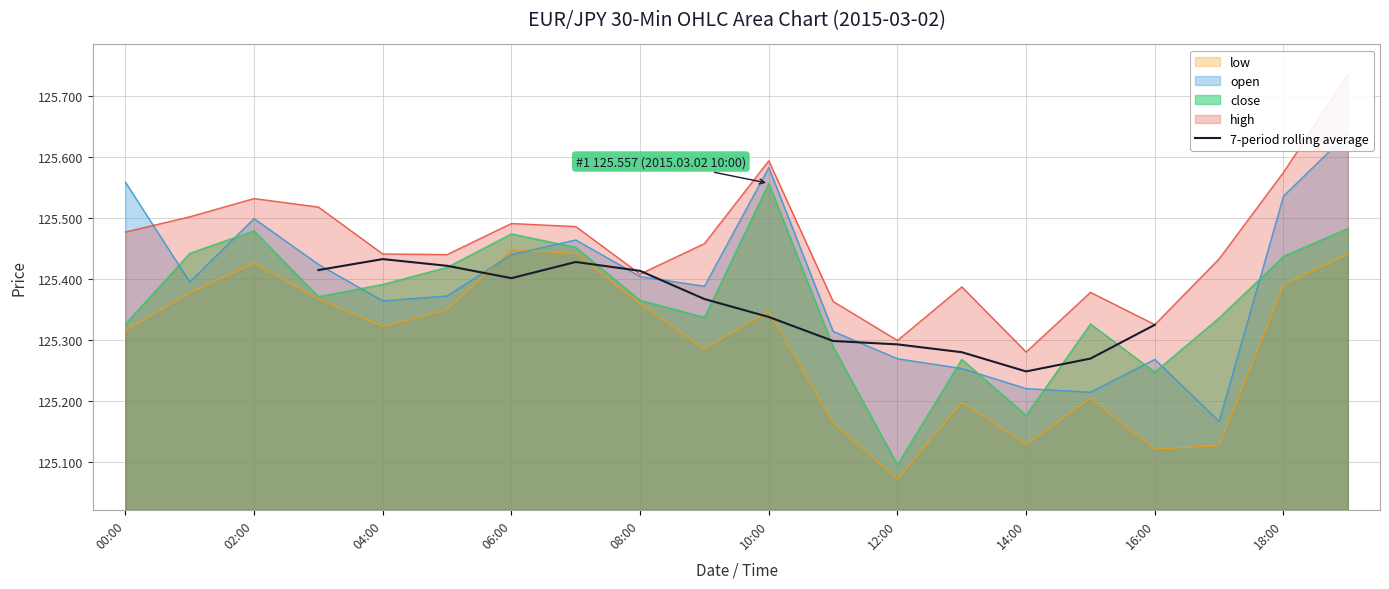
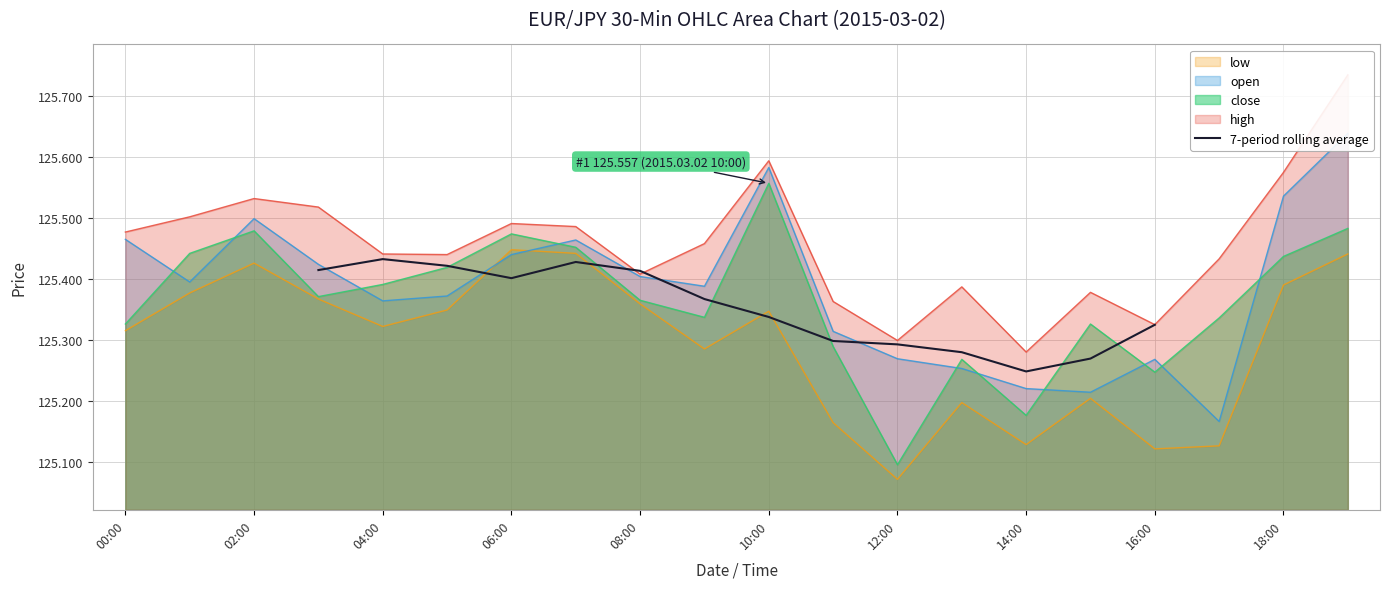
  {
    "open": {
-     "00:00": 125.56,
+     "00:00": 125.47,
      "02:00": 125.50,
      "04:00": 125.36,
      "06:00": 125.44,
      "12:00": 125.27,
      "14:00": 125.22,
      "16:00": 125.27,
      "18:00": 125.54
    },
    "close": {
      "00:00": 125.33,
      "02:00": 125.48,
      "04:00": 125.39,
      "06:00": 125.47,
      "08:00": 125.37,
      "12:00": 125.10,
      "14:00": 125.18,
      "16:00": 125.25,
      "18:00": 125.44
    },
    "7-period rolling average": {
      "04:00": 125.43,
      "06:00": 125.40,
      "08:00": 125.41,
      "10:00": 125.34,
      "12:00": 125.29,
      "14:00": 125.25
    }
  }
